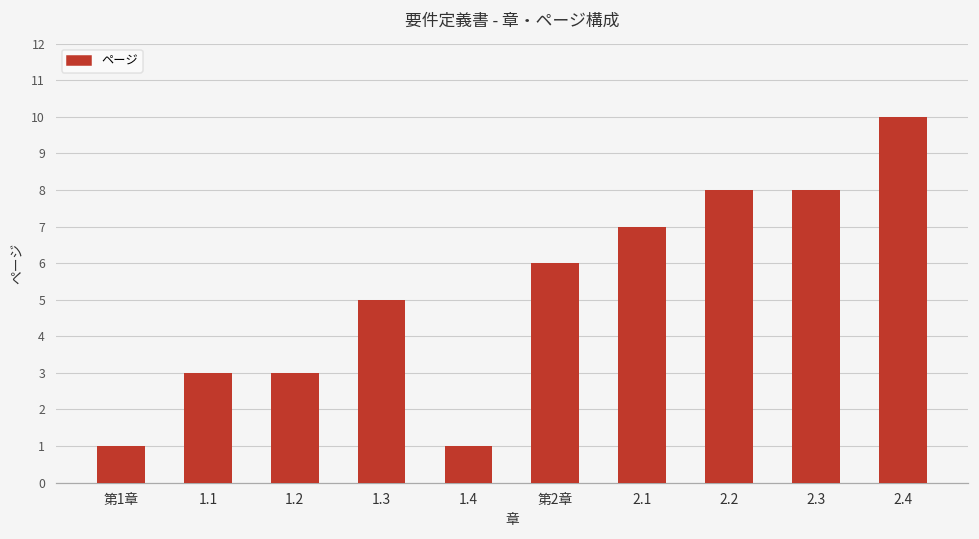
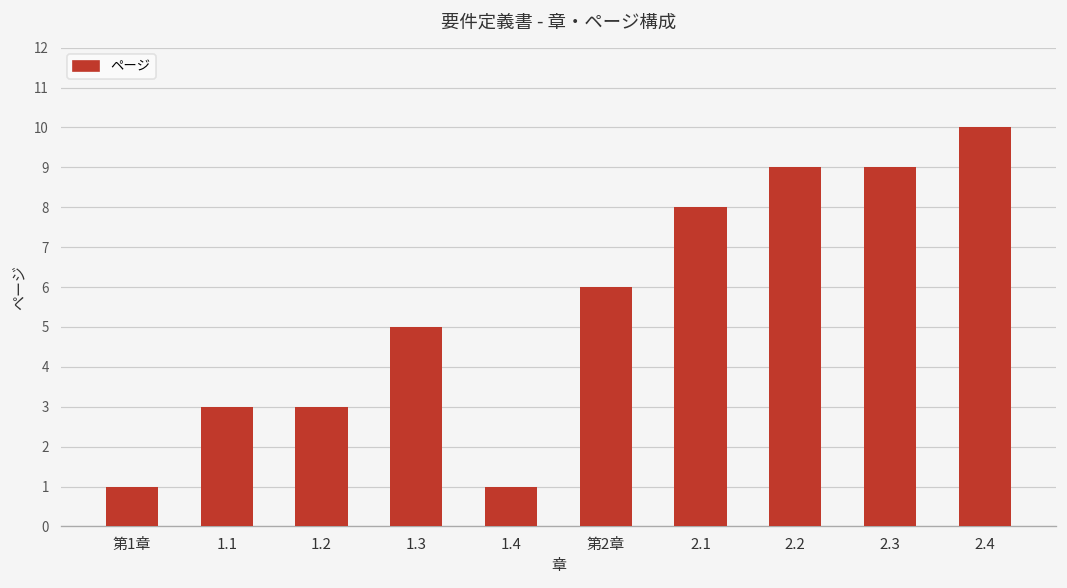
  {
    "第1章": 1,
    "1.1": 3,
    "1.2": 3,
    "1.3": 5,
    "1.4": 1,
    "第2章": 6,
-   "2.1": 7,
-   "2.2": 8,
-   "2.3": 8,
+   "2.1": 8,
+   "2.2": 9,
+   "2.3": 9,
    "2.4": 10
  }
